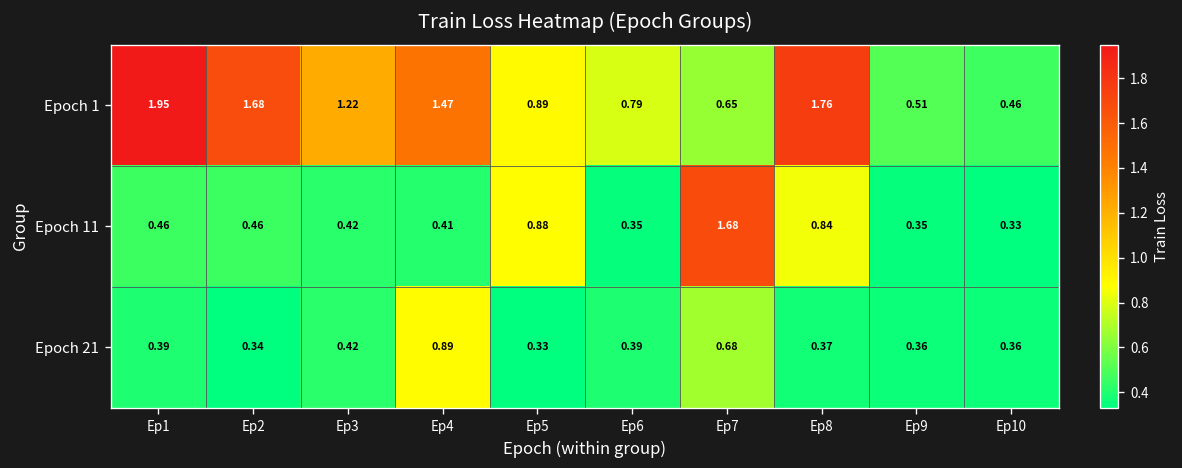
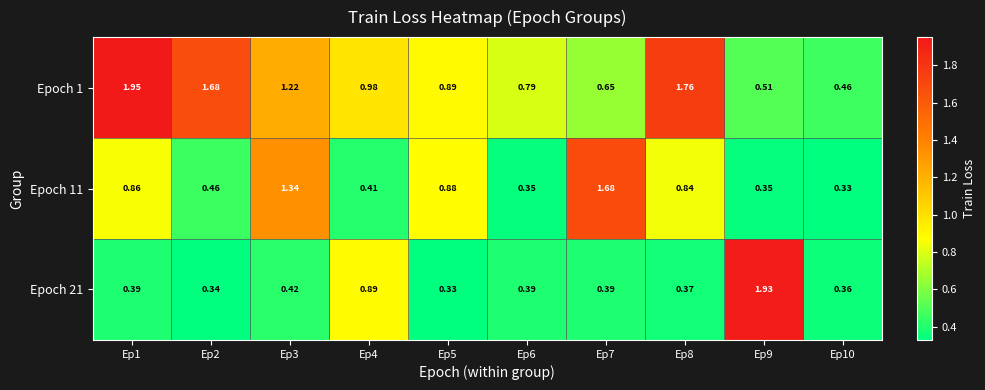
  {
    "Epoch 1": {
      "Ep1": 1.95,
      "Ep2": 1.68,
      "Ep3": 1.22,
-     "Ep4": 1.47,
+     "Ep4": 0.98,
      "Ep5": 0.89,
      "Ep6": 0.79,
      "Ep7": 0.65,
      "Ep8": 1.76,
      "Ep9": 0.51,
      "Ep10": 0.46
    },
    "Epoch 11": {
-     "Ep1": 0.46,
+     "Ep1": 0.86,
      "Ep2": 0.46,
-     "Ep3": 0.42,
+     "Ep3": 1.34,
      "Ep4": 0.41,
      "Ep5": 0.88,
      "Ep6": 0.35,
      "Ep7": 1.68,
      "Ep8": 0.84,
      "Ep9": 0.35,
      "Ep10": 0.33
    },
    "Epoch 21": {
      "Ep1": 0.39,
      "Ep2": 0.34,
      "Ep3": 0.42,
      "Ep4": 0.89,
      "Ep5": 0.33,
      "Ep6": 0.39,
-     "Ep7": 0.68,
+     "Ep7": 0.39,
      "Ep8": 0.37,
-     "Ep9": 0.36,
+     "Ep9": 1.93,
      "Ep10": 0.36
    }
  }
